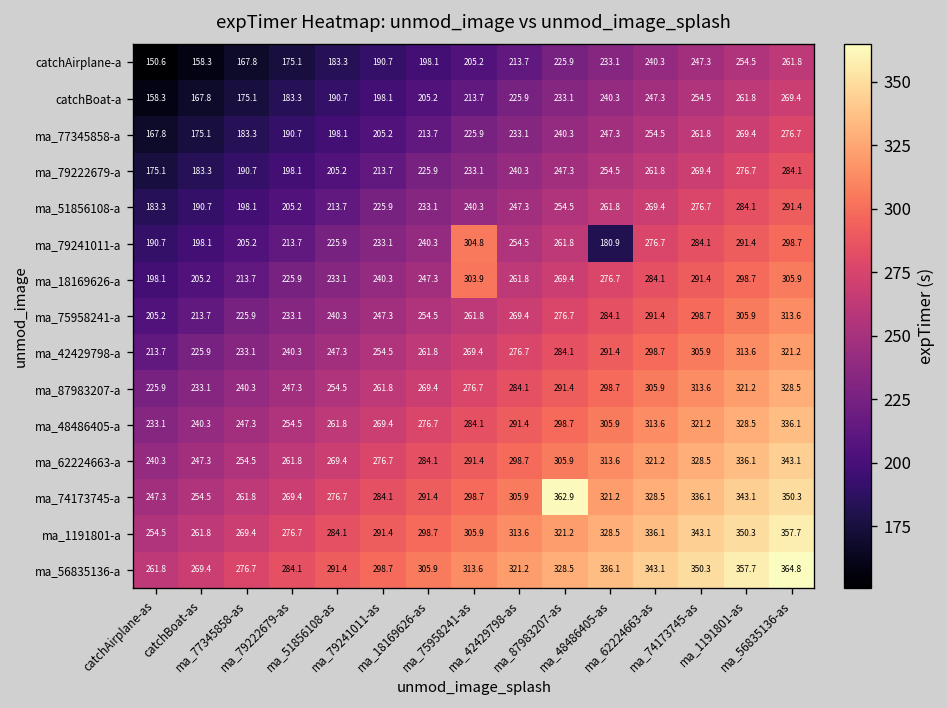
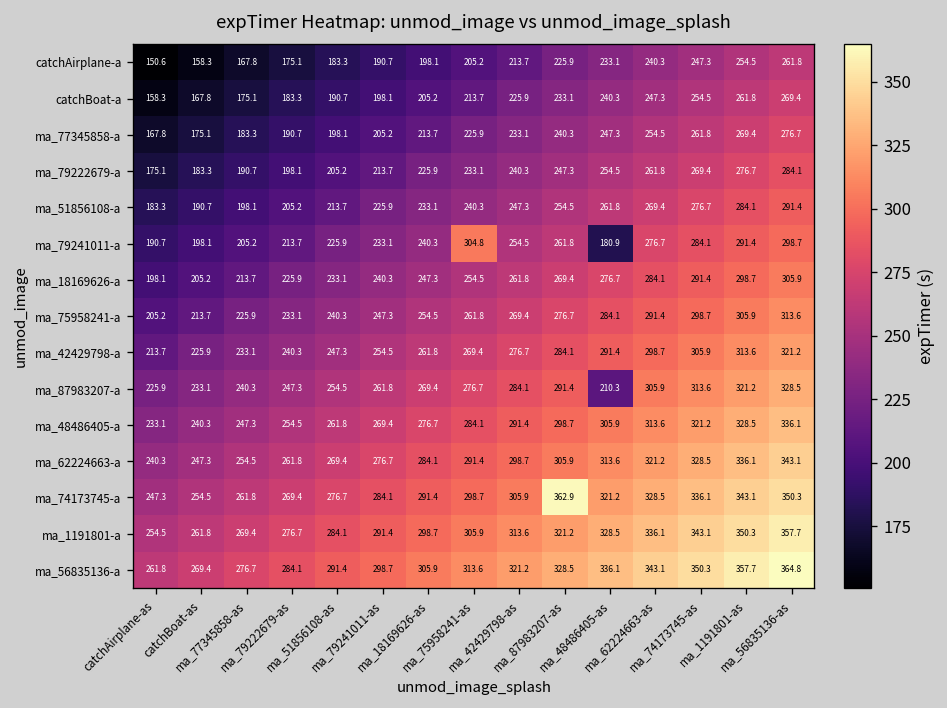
  {
    "ma_18169626-a": {
      "catchAirplane-as": 198.1,
      "catchBoat-as": 205.2,
      "ma_77345858-as": 213.7,
      "ma_79222679-as": 225.9,
      "ma_51856108-as": 233.1,
      "ma_79241011-as": 240.3,
      "ma_18169626-as": 247.3,
-     "ma_75958241-as": 303.9,
+     "ma_75958241-as": 254.5,
      "ma_42429798-as": 261.8,
      "ma_87983207-as": 269.4,
      "ma_48486405-as": 276.7,
      "ma_62224663-as": 284.1,
      "ma_74173745-as": 291.4,
      "ma_1191801-as": 298.7,
      "ma_56835136-as": 305.9
    },
    "ma_87983207-a": {
      "catchAirplane-as": 225.9,
      "catchBoat-as": 233.1,
      "ma_77345858-as": 240.3,
      "ma_79222679-as": 247.3,
      "ma_51856108-as": 254.5,
      "ma_79241011-as": 261.8,
      "ma_18169626-as": 269.4,
      "ma_75958241-as": 276.7,
      "ma_42429798-as": 284.1,
      "ma_87983207-as": 291.4,
-     "ma_48486405-as": 298.7,
+     "ma_48486405-as": 210.3,
      "ma_62224663-as": 305.9,
      "ma_74173745-as": 313.6,
      "ma_1191801-as": 321.2,
      "ma_56835136-as": 328.5
    }
  }
